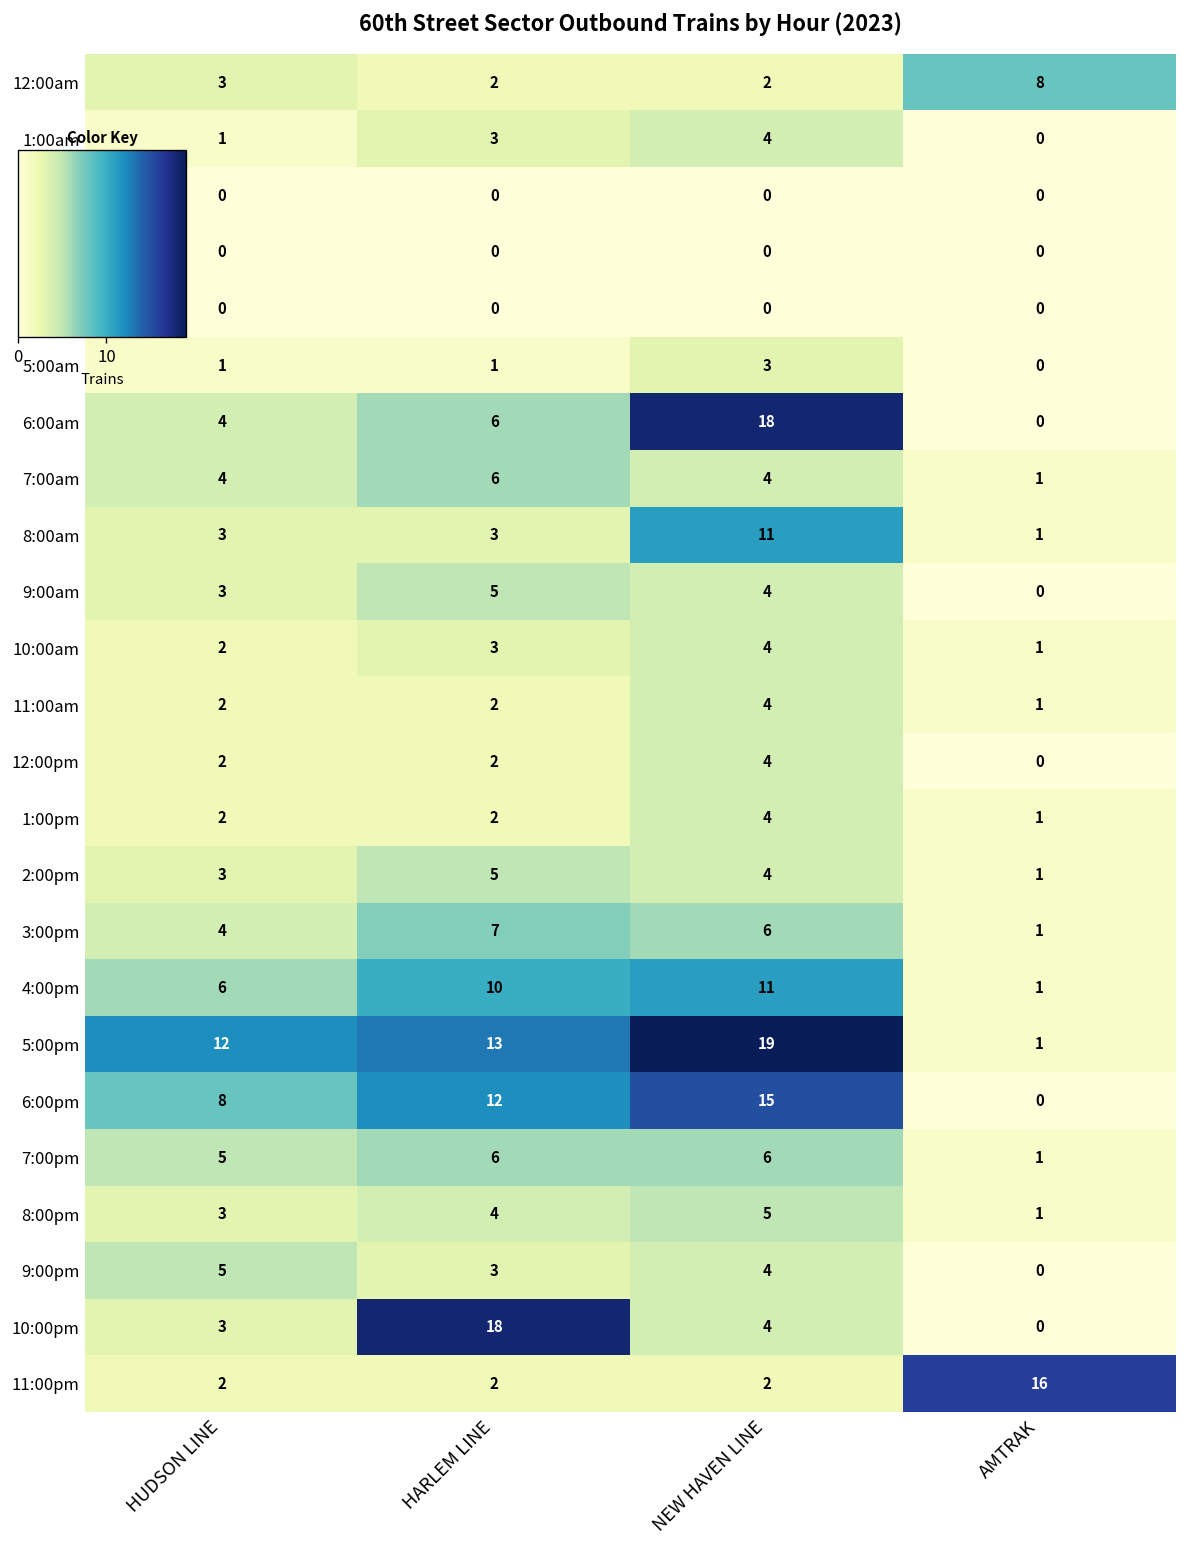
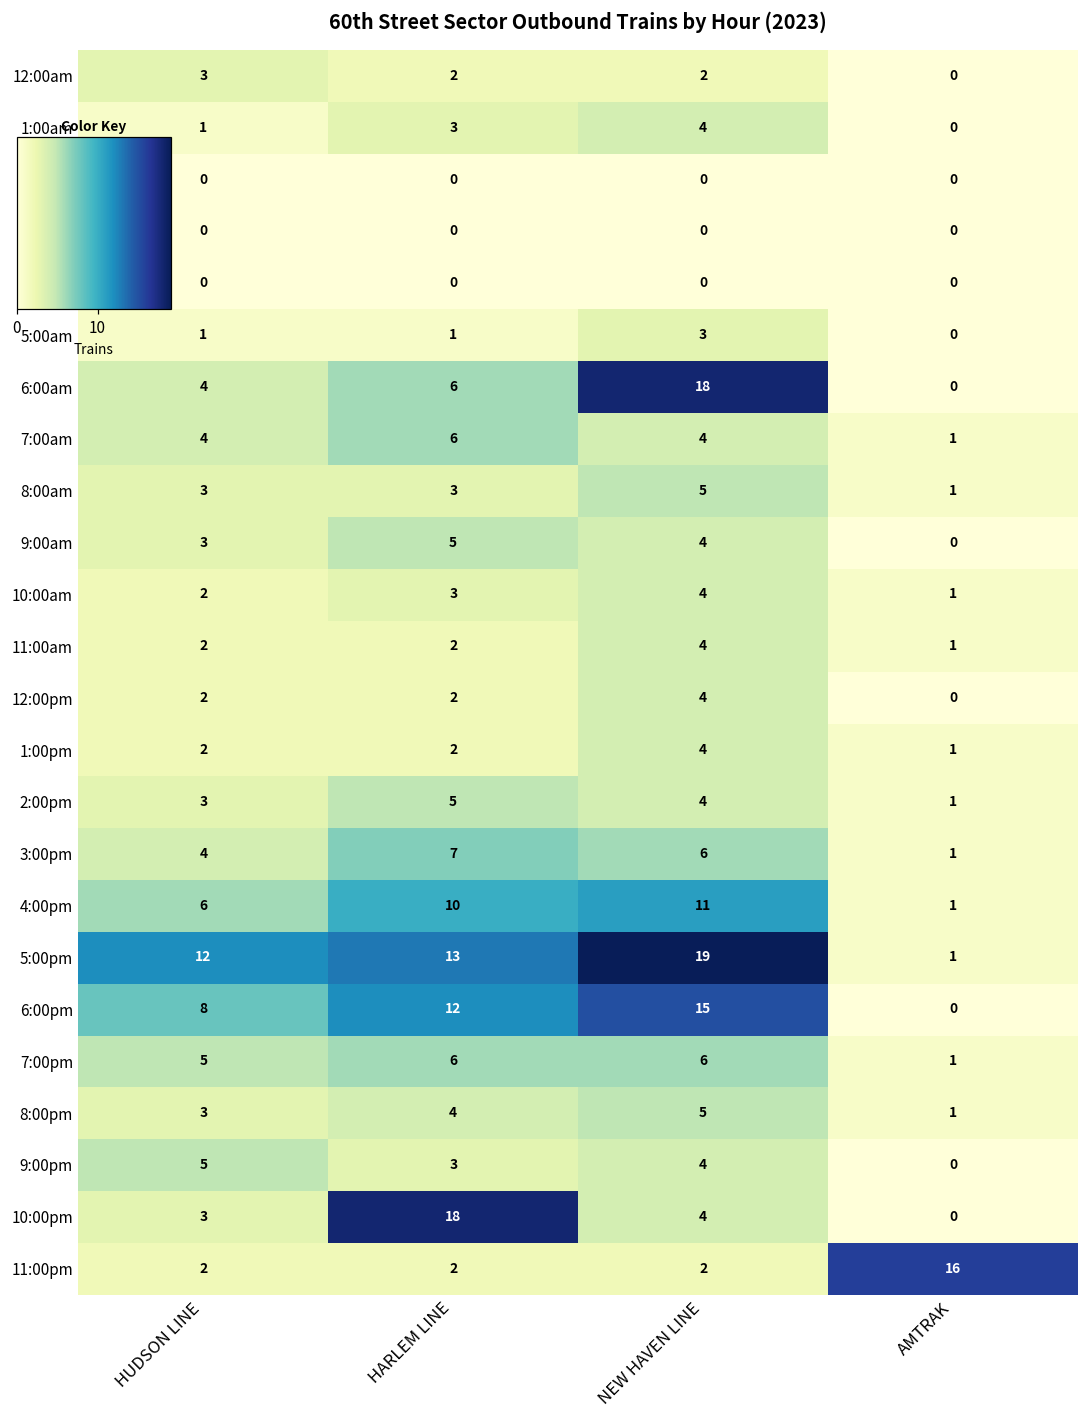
  {
    "12:00am": {
      "HUDSON LINE": 3,
      "HARLEM LINE": 2,
      "NEW HAVEN LINE": 2,
-     "AMTRAK": 8
+     "AMTRAK": 0
    },
    "1:00am": {
      "HUDSON LINE": 1,
      "HARLEM LINE": 3,
      "NEW HAVEN LINE": 4,
      "AMTRAK": 0
    },
    "5:00am": {
      "HUDSON LINE": 1,
      "HARLEM LINE": 1,
      "NEW HAVEN LINE": 3,
      "AMTRAK": 0
    },
    "6:00am": {
      "HUDSON LINE": 4,
      "HARLEM LINE": 6,
      "NEW HAVEN LINE": 18,
      "AMTRAK": 0
    },
    "7:00am": {
      "HUDSON LINE": 4,
      "HARLEM LINE": 6,
      "NEW HAVEN LINE": 4,
      "AMTRAK": 1
    },
    "8:00am": {
      "HUDSON LINE": 3,
      "HARLEM LINE": 3,
-     "NEW HAVEN LINE": 11,
+     "NEW HAVEN LINE": 5,
      "AMTRAK": 1
    },
    "9:00am": {
      "HUDSON LINE": 3,
      "HARLEM LINE": 5,
      "NEW HAVEN LINE": 4,
      "AMTRAK": 0
    },
    "10:00am": {
      "HUDSON LINE": 2,
      "HARLEM LINE": 3,
      "NEW HAVEN LINE": 4,
      "AMTRAK": 1
    },
    "11:00am": {
      "HUDSON LINE": 2,
      "HARLEM LINE": 2,
      "NEW HAVEN LINE": 4,
      "AMTRAK": 1
    },
    "12:00pm": {
      "HUDSON LINE": 2,
      "HARLEM LINE": 2,
      "NEW HAVEN LINE": 4,
      "AMTRAK": 0
    },
    "1:00pm": {
      "HUDSON LINE": 2,
      "HARLEM LINE": 2,
      "NEW HAVEN LINE": 4,
      "AMTRAK": 1
    },
    "2:00pm": {
      "HUDSON LINE": 3,
      "HARLEM LINE": 5,
      "NEW HAVEN LINE": 4,
      "AMTRAK": 1
    },
    "3:00pm": {
      "HUDSON LINE": 4,
      "HARLEM LINE": 7,
      "NEW HAVEN LINE": 6,
      "AMTRAK": 1
    },
    "4:00pm": {
      "HUDSON LINE": 6,
      "HARLEM LINE": 10,
      "NEW HAVEN LINE": 11,
      "AMTRAK": 1
    },
    "5:00pm": {
      "HUDSON LINE": 12,
      "HARLEM LINE": 13,
      "NEW HAVEN LINE": 19,
      "AMTRAK": 1
    },
    "6:00pm": {
      "HUDSON LINE": 8,
      "HARLEM LINE": 12,
      "NEW HAVEN LINE": 15,
      "AMTRAK": 0
    },
    "7:00pm": {
      "HUDSON LINE": 5,
      "HARLEM LINE": 6,
      "NEW HAVEN LINE": 6,
      "AMTRAK": 1
    },
    "8:00pm": {
      "HUDSON LINE": 3,
      "HARLEM LINE": 4,
      "NEW HAVEN LINE": 5,
      "AMTRAK": 1
    },
    "9:00pm": {
      "HUDSON LINE": 5,
      "HARLEM LINE": 3,
      "NEW HAVEN LINE": 4,
      "AMTRAK": 0
    },
    "10:00pm": {
      "HUDSON LINE": 3,
      "HARLEM LINE": 18,
      "NEW HAVEN LINE": 4,
      "AMTRAK": 0
    },
    "11:00pm": {
      "HUDSON LINE": 2,
      "HARLEM LINE": 2,
      "NEW HAVEN LINE": 2,
      "AMTRAK": 16
    }
  }
